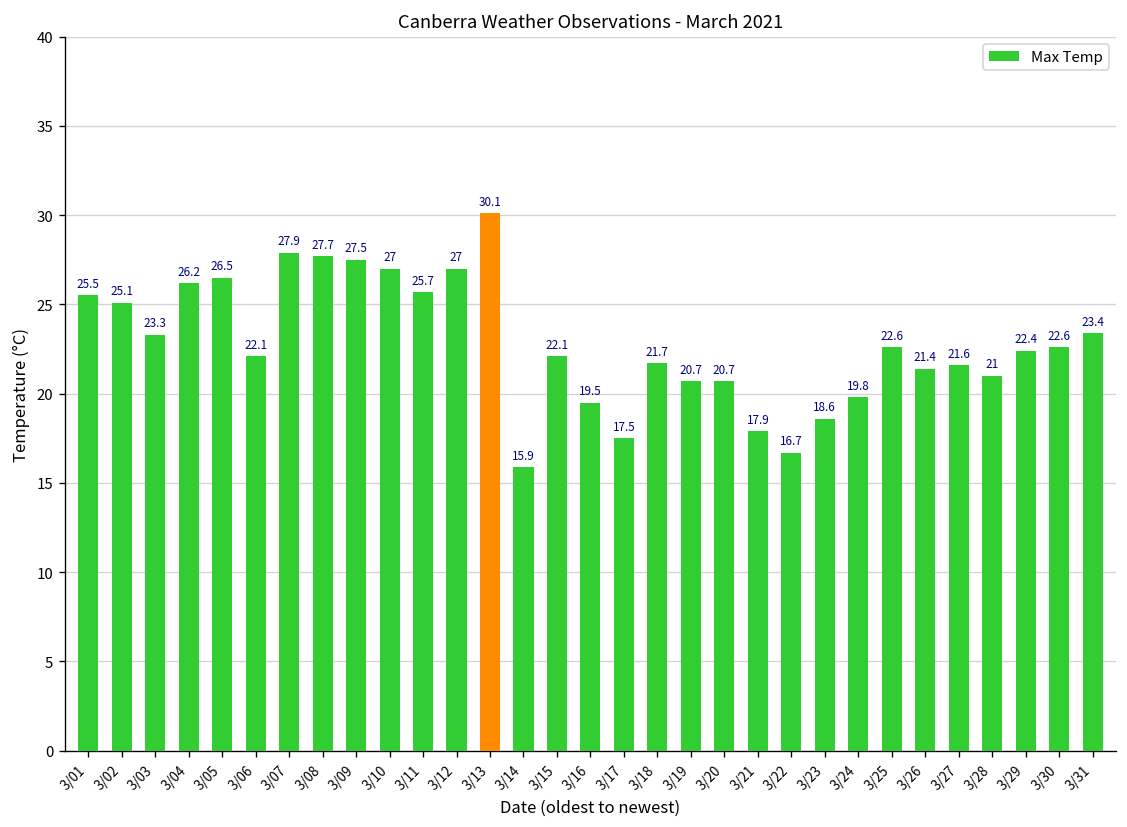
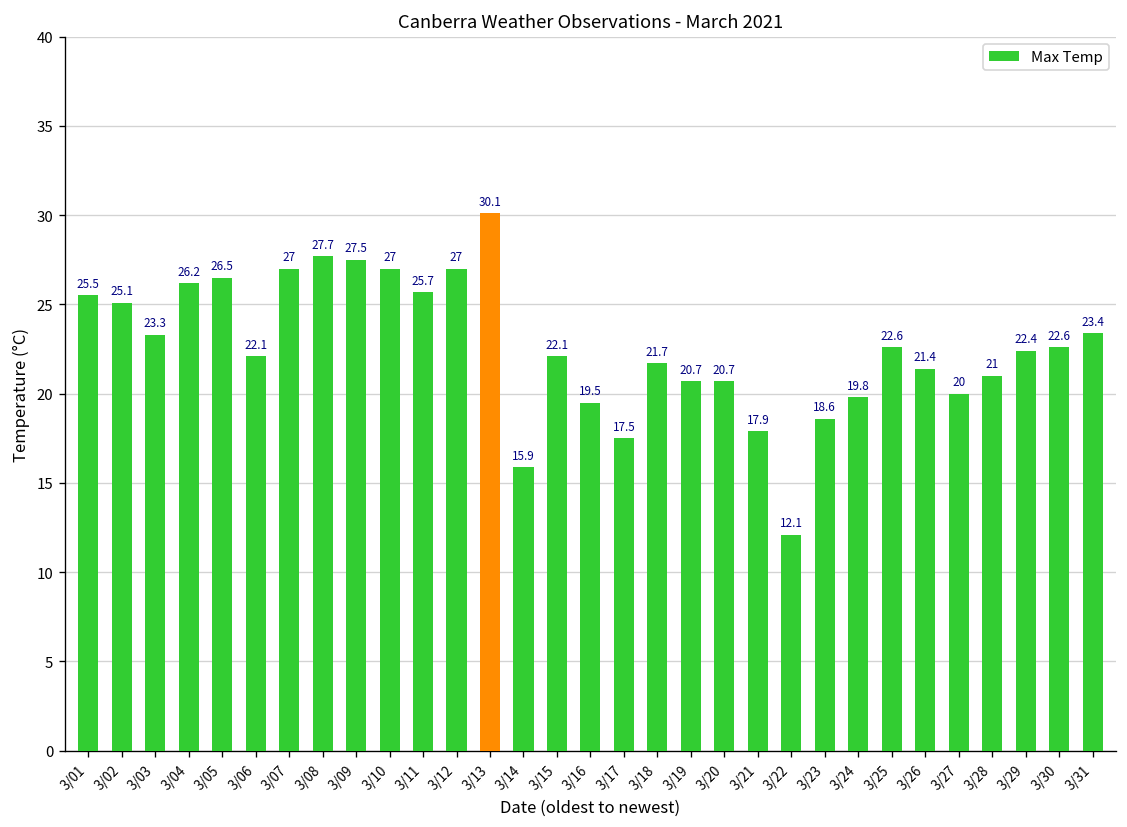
  {
    "3/01": 25.5,
    "3/02": 25.1,
    "3/03": 23.3,
    "3/04": 26.2,
    "3/05": 26.5,
    "3/06": 22.1,
-   "3/07": 27.9,
+   "3/07": 27,
    "3/08": 27.7,
    "3/09": 27.5,
    "3/10": 27,
    "3/11": 25.7,
    "3/12": 27,
    "3/13": 30.1,
    "3/14": 15.9,
    "3/15": 22.1,
    "3/16": 19.5,
    "3/17": 17.5,
    "3/18": 21.7,
    "3/19": 20.7,
    "3/20": 20.7,
    "3/21": 17.9,
-   "3/22": 16.7,
+   "3/22": 12.1,
    "3/23": 18.6,
    "3/24": 19.8,
    "3/25": 22.6,
    "3/26": 21.4,
-   "3/27": 21.6,
+   "3/27": 20,
    "3/28": 21,
    "3/29": 22.4,
    "3/30": 22.6,
    "3/31": 23.4
  }
